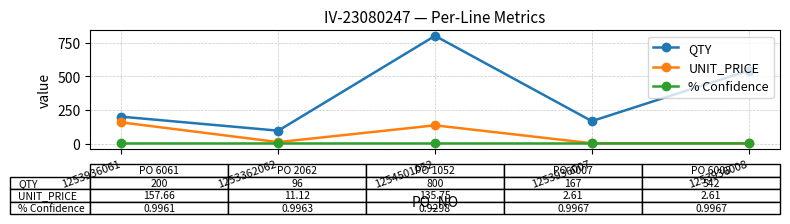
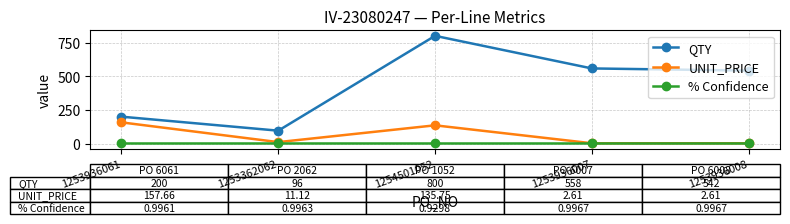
  {
    "QTY": {
-     "1253936007": 167
+     "1253936007": 558
    },
    "UNIT_PRICE": {
      "1253936061": 160,
      "1254501052": 140
    },
    "% Confidence": {
      "1253936061": 0
    }
  }
